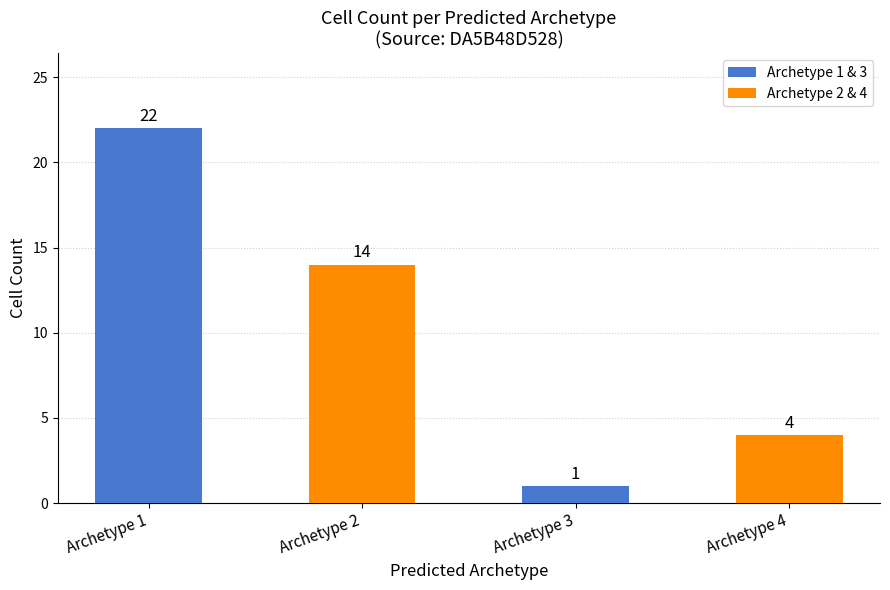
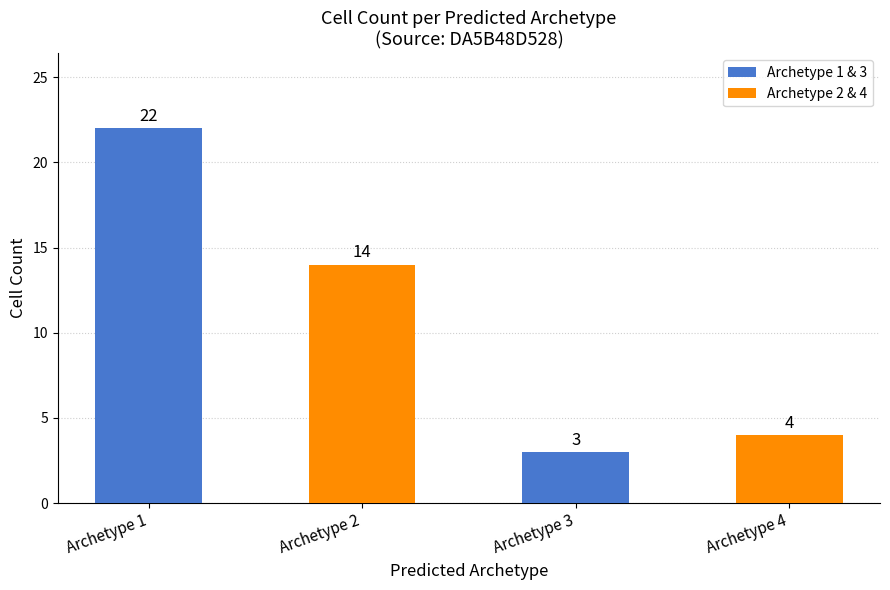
  {
    "Archetype 1": 22,
    "Archetype 2": 14,
-   "Archetype 3": 1,
+   "Archetype 3": 3,
    "Archetype 4": 4
  }
